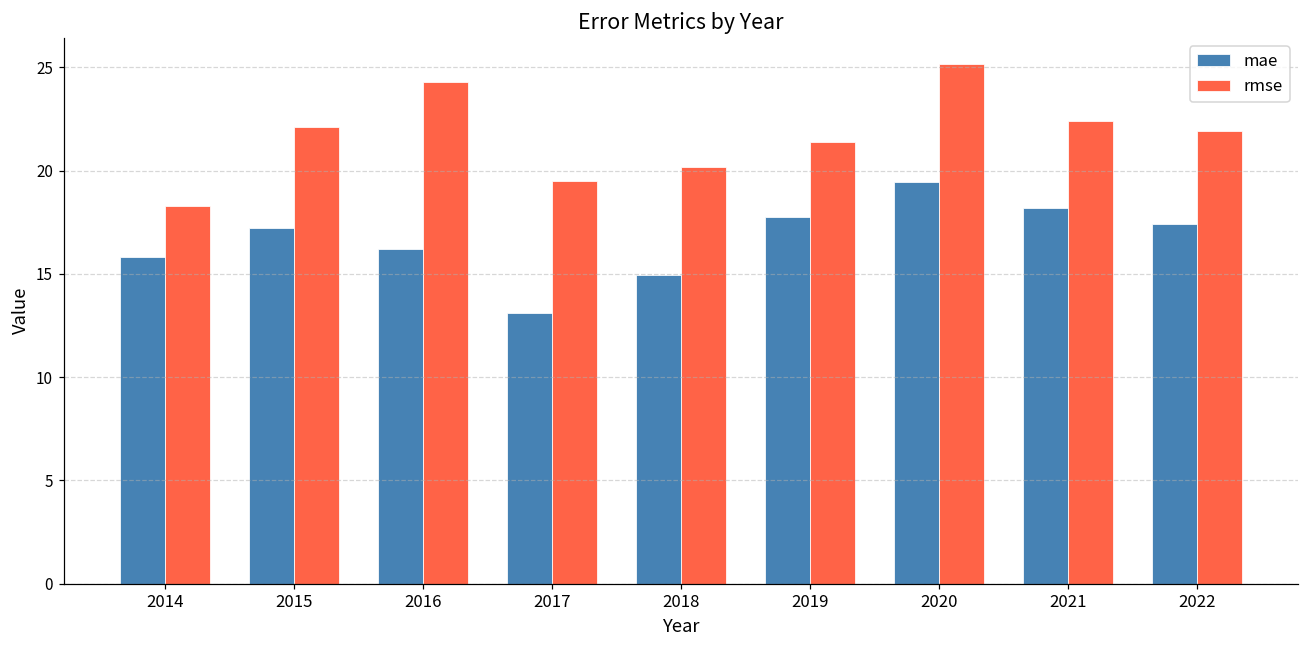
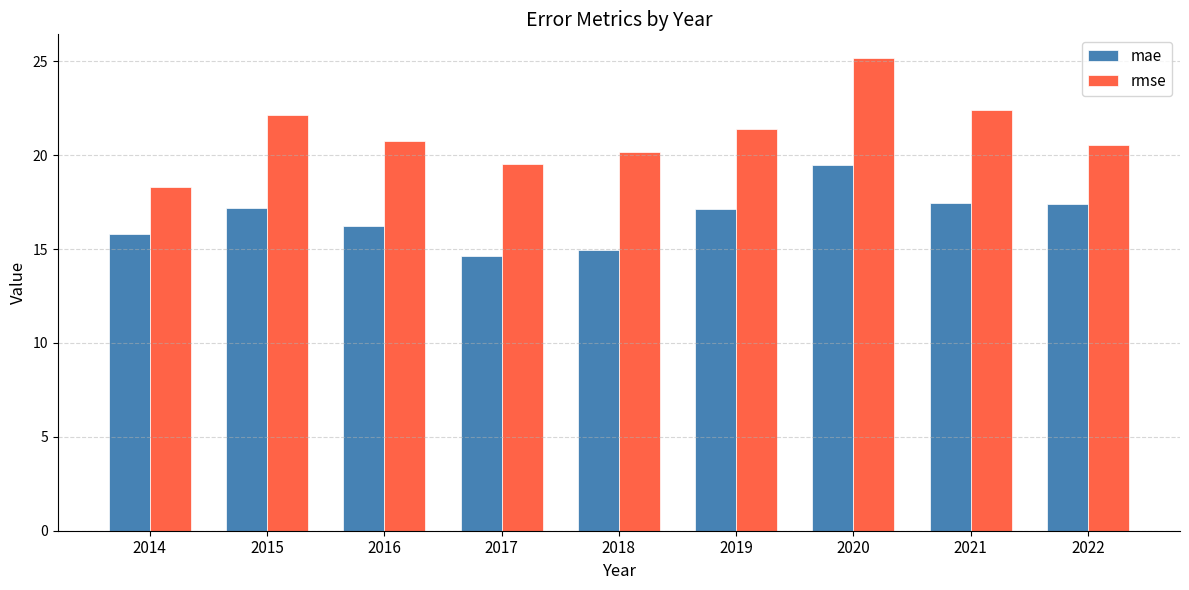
  {
    "mae": {
      "2014": 15.8,
      "2015": 17.2,
      "2016": 16.2,
-     "2017": 13.1,
+     "2017": 14.6,
      "2018": 15.0,
-     "2019": 17.8,
+     "2019": 17.1,
      "2020": 19.5,
-     "2021": 18.2,
+     "2021": 17.4,
      "2022": 17.4
    },
    "rmse": {
      "2014": 18.3,
      "2015": 22.1,
-     "2016": 24.3,
+     "2016": 20.8,
      "2017": 19.5,
      "2018": 20.2,
      "2019": 21.4,
      "2020": 25.2,
      "2021": 22.4,
-     "2022": 21.9
+     "2022": 20.5
    }
  }
